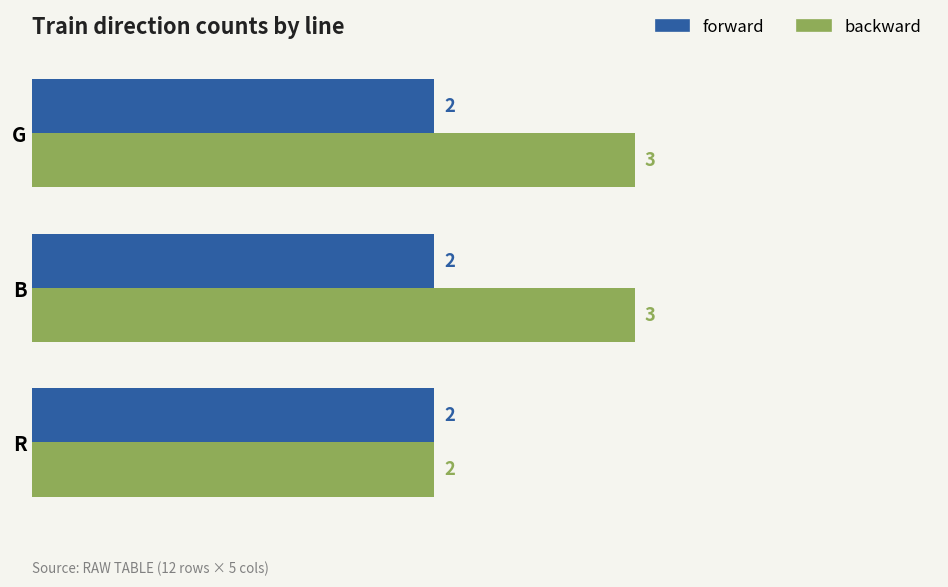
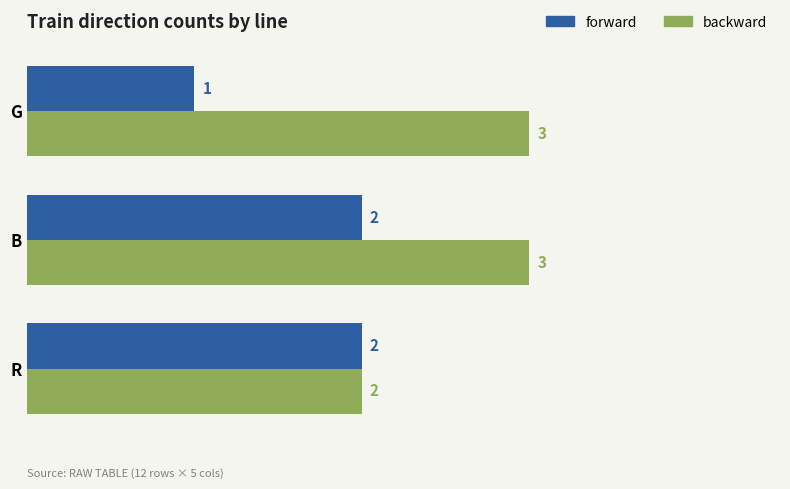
  {
    "forward": {
-     "G": 2,
+     "G": 1,
      "B": 2,
      "R": 2
    },
    "backward": {
      "G": 3,
      "B": 3,
      "R": 2
    }
  }
